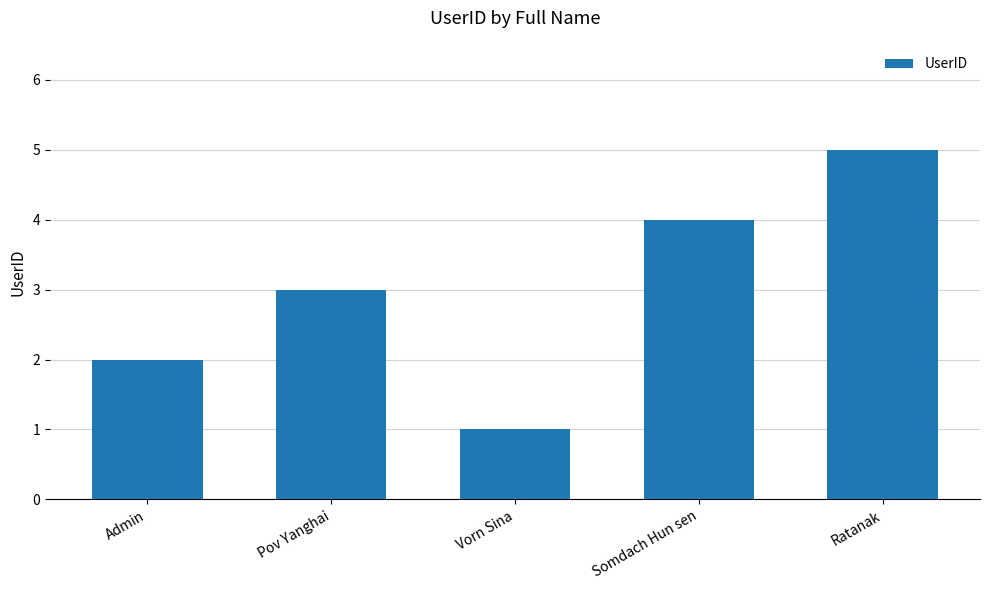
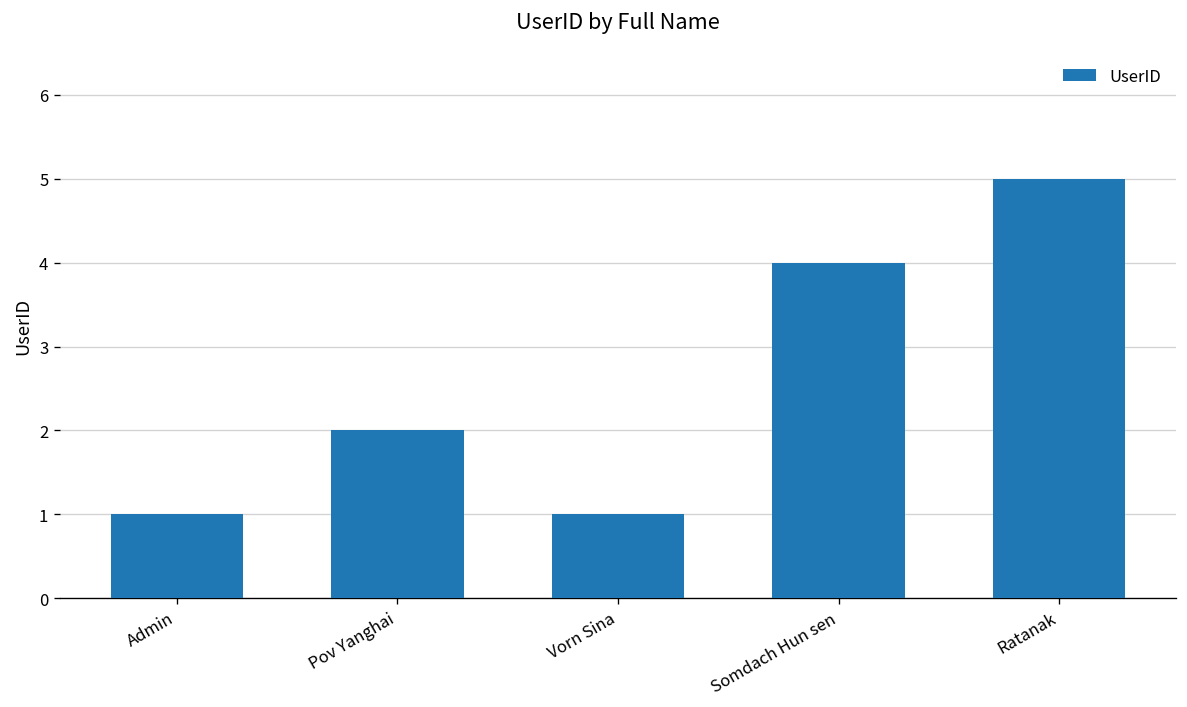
  {
-   "Admin": 2,
-   "Pov Yanghai": 3,
+   "Admin": 1,
+   "Pov Yanghai": 2,
    "Vorn Sina": 1,
    "Somdach Hun sen": 4,
    "Ratanak": 5
  }
